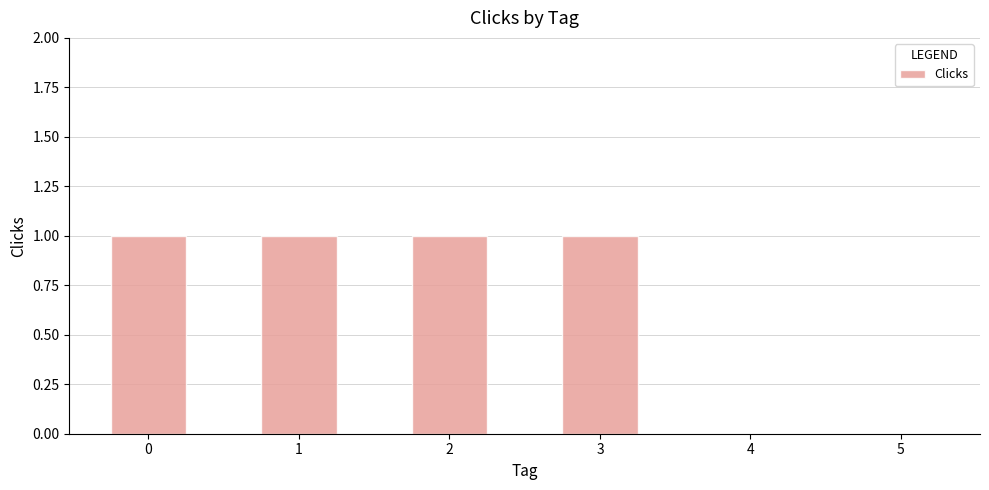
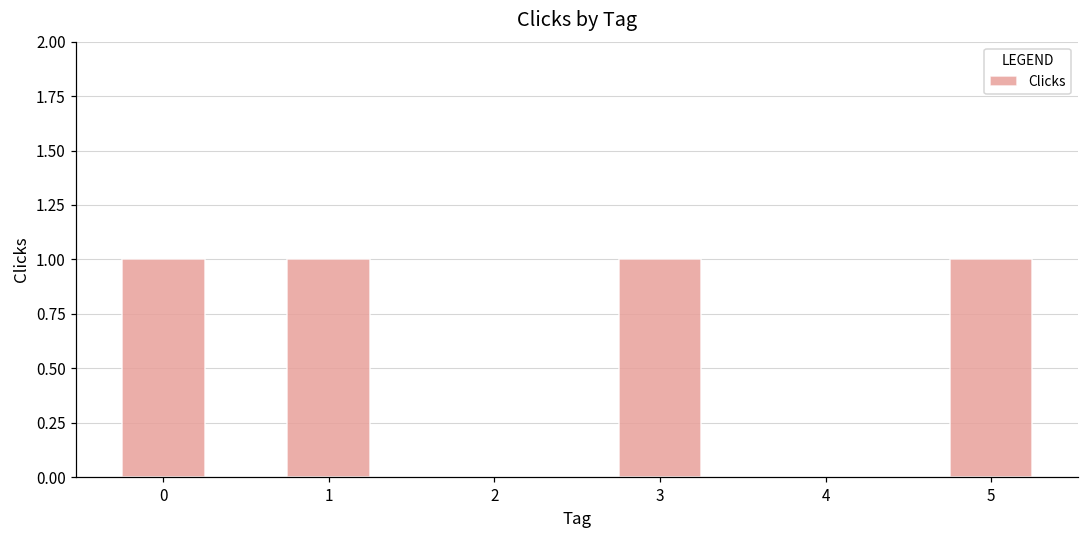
  {
    "0": 1,
    "1": 1,
-   "2": 1,
+   "2": 0,
    "3": 1,
    "4": 0,
-   "5": 0
+   "5": 1
  }
